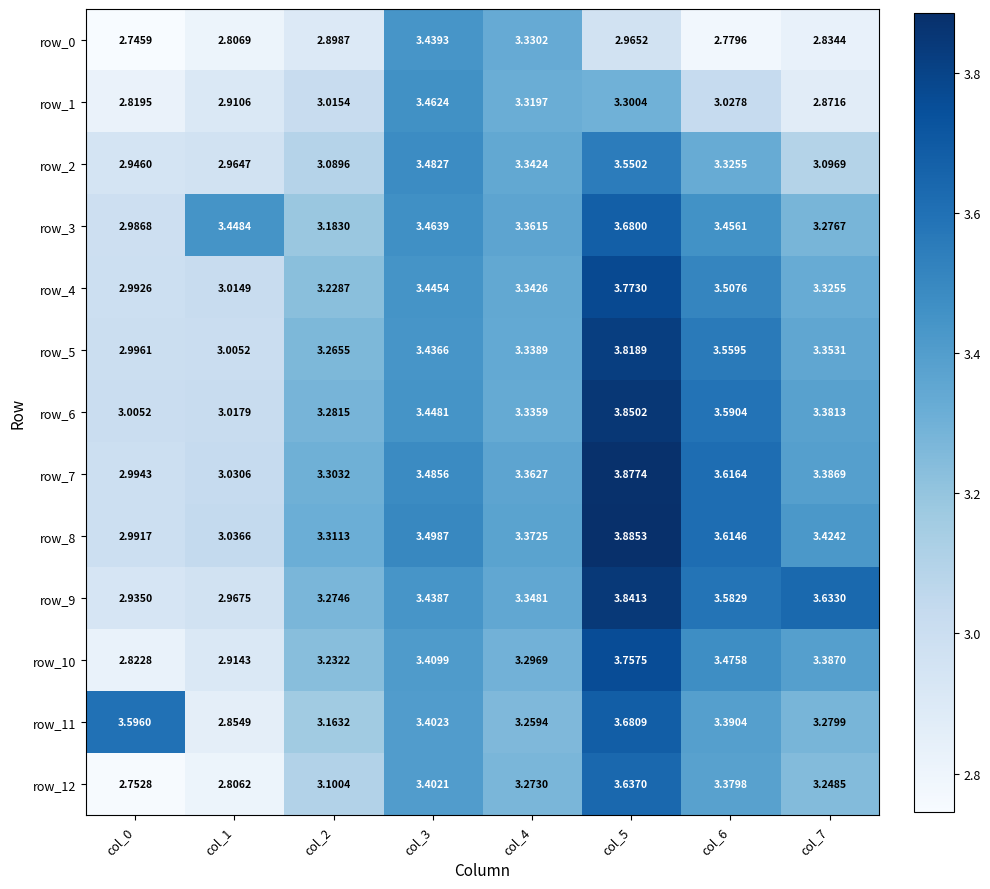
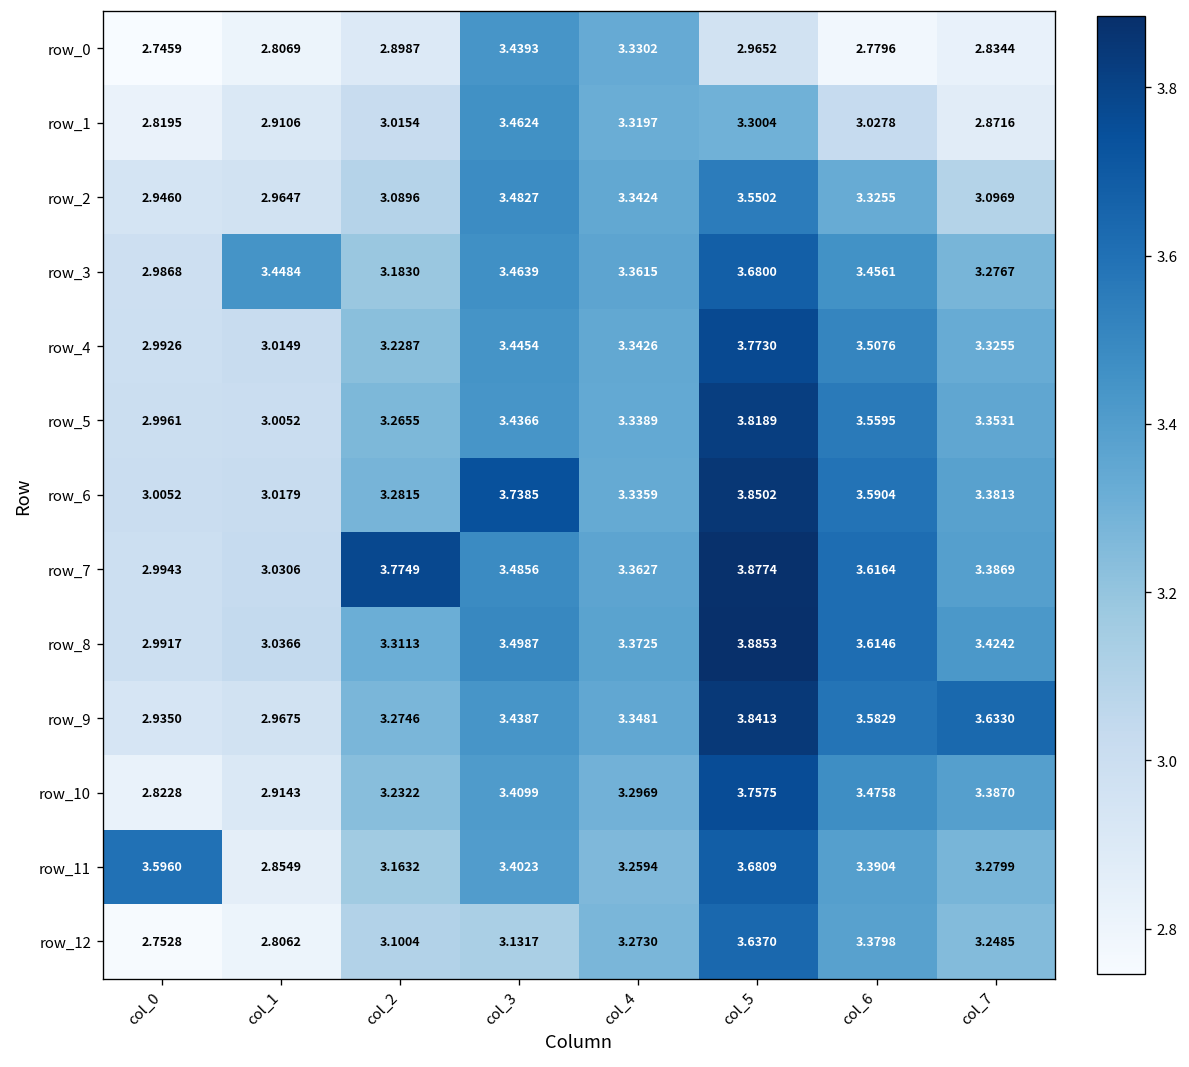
  {
    "row_0": {
      "col_0": 2.7459,
      "col_1": 2.8069,
      "col_2": 2.8987,
      "col_3": 3.4393,
      "col_4": 3.3302,
      "col_5": 2.9652,
      "col_6": 2.7796,
      "col_7": 2.8344
    },
    "row_1": {
      "col_0": 2.8195,
      "col_1": 2.9106,
      "col_2": 3.0154,
      "col_3": 3.4624,
      "col_4": 3.3197,
      "col_5": 3.3004,
      "col_6": 3.0278,
      "col_7": 2.8716
    },
    "row_2": {
      "col_0": 2.9460,
      "col_1": 2.9647,
      "col_2": 3.0896,
      "col_3": 3.4827,
      "col_4": 3.3424,
      "col_5": 3.5502,
      "col_6": 3.3255,
      "col_7": 3.0969
    },
    "row_3": {
      "col_0": 2.9868,
      "col_1": 3.4484,
      "col_2": 3.1830,
      "col_3": 3.4639,
      "col_4": 3.3615,
      "col_5": 3.6800,
      "col_6": 3.4561,
      "col_7": 3.2767
    },
    "row_4": {
      "col_0": 2.9926,
      "col_1": 3.0149,
      "col_2": 3.2287,
      "col_3": 3.4454,
      "col_4": 3.3426,
      "col_5": 3.7730,
      "col_6": 3.5076,
      "col_7": 3.3255
    },
    "row_5": {
      "col_0": 2.9961,
      "col_1": 3.0052,
      "col_2": 3.2655,
      "col_3": 3.4366,
      "col_4": 3.3389,
      "col_5": 3.8189,
      "col_6": 3.5595,
      "col_7": 3.3531
    },
    "row_6": {
      "col_0": 3.0052,
      "col_1": 3.0179,
      "col_2": 3.2815,
-     "col_3": 3.4481,
+     "col_3": 3.7385,
      "col_4": 3.3359,
      "col_5": 3.8502,
      "col_6": 3.5904,
      "col_7": 3.3813
    },
    "row_7": {
      "col_0": 2.9943,
      "col_1": 3.0306,
-     "col_2": 3.3032,
+     "col_2": 3.7749,
      "col_3": 3.4856,
      "col_4": 3.3627,
      "col_5": 3.8774,
      "col_6": 3.6164,
      "col_7": 3.3869
    },
    "row_8": {
      "col_0": 2.9917,
      "col_1": 3.0366,
      "col_2": 3.3113,
      "col_3": 3.4987,
      "col_4": 3.3725,
      "col_5": 3.8853,
      "col_6": 3.6146,
      "col_7": 3.4242
    },
    "row_9": {
      "col_0": 2.9350,
      "col_1": 2.9675,
      "col_2": 3.2746,
      "col_3": 3.4387,
      "col_4": 3.3481,
      "col_5": 3.8413,
      "col_6": 3.5829,
      "col_7": 3.6330
    },
    "row_10": {
      "col_0": 2.8228,
      "col_1": 2.9143,
      "col_2": 3.2322,
      "col_3": 3.4099,
      "col_4": 3.2969,
      "col_5": 3.7575,
      "col_6": 3.4758,
      "col_7": 3.3870
    },
    "row_11": {
      "col_0": 3.5960,
      "col_1": 2.8549,
      "col_2": 3.1632,
      "col_3": 3.4023,
      "col_4": 3.2594,
      "col_5": 3.6809,
      "col_6": 3.3904,
      "col_7": 3.2799
    },
    "row_12": {
      "col_0": 2.7528,
      "col_1": 2.8062,
      "col_2": 3.1004,
-     "col_3": 3.4021,
+     "col_3": 3.1317,
      "col_4": 3.2730,
      "col_5": 3.6370,
      "col_6": 3.3798,
      "col_7": 3.2485
    }
  }
